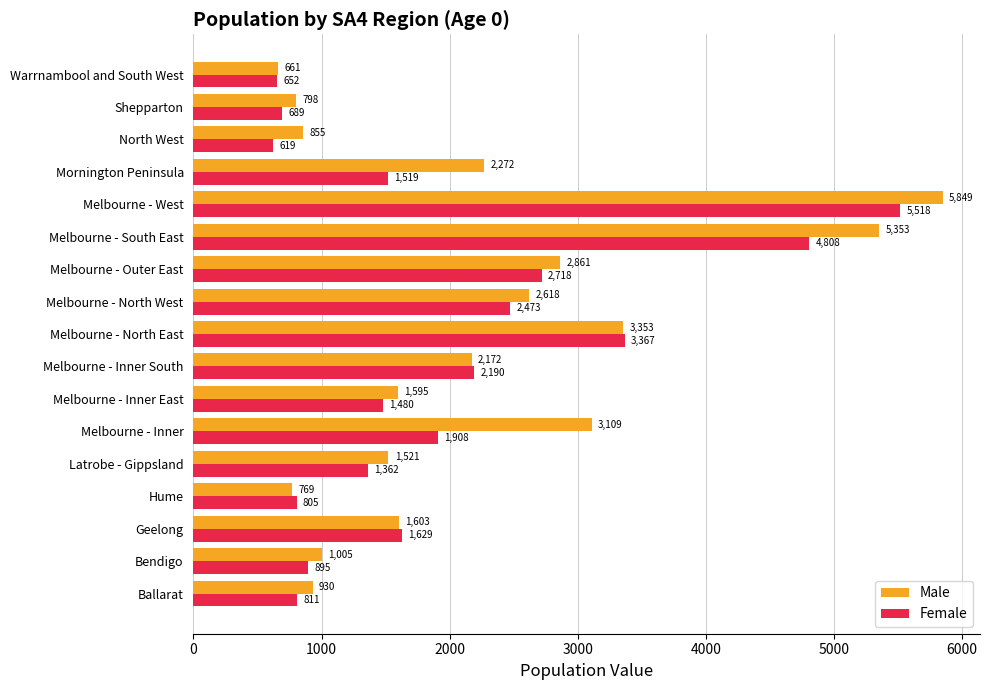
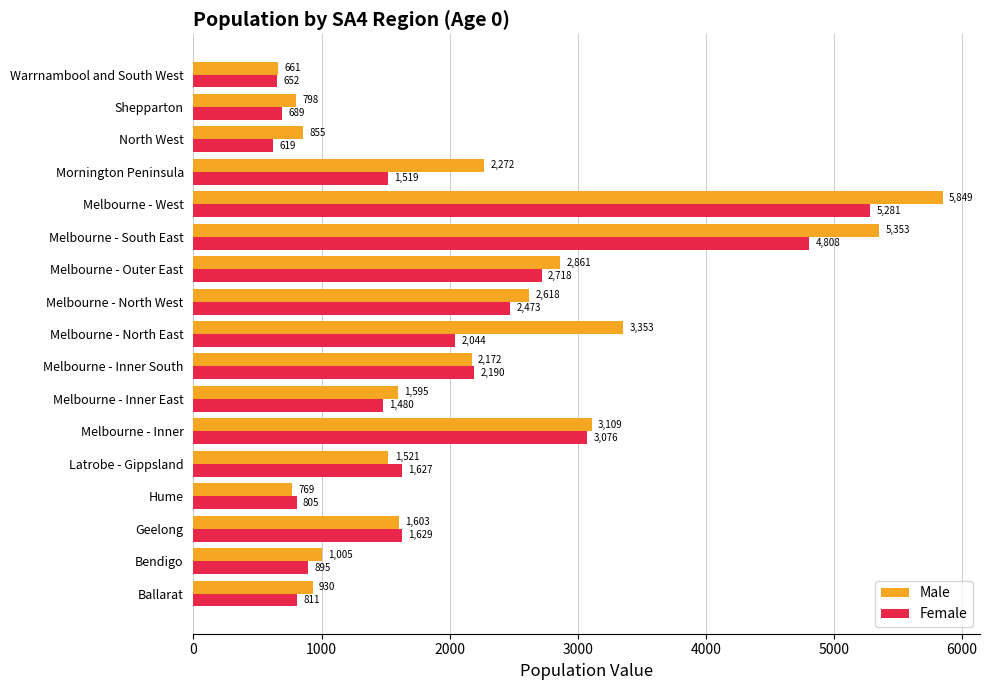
  {
    "Male": {
      "Warrnambool and South West": "661",
      "Shepparton": "798",
      "North West": "855",
      "Mornington Peninsula": "2,272",
      "Melbourne - West": "5,849",
      "Melbourne - South East": "5,353",
      "Melbourne - Outer East": "2,861",
      "Melbourne - North West": "2,618",
      "Melbourne - North East": "3,353",
      "Melbourne - Inner South": "2,172",
      "Melbourne - Inner East": "1,595",
      "Melbourne - Inner": "3,109",
      "Latrobe - Gippsland": "1,521",
      "Hume": "769",
      "Geelong": "1,603",
      "Bendigo": "1,005",
      "Ballarat": "930"
    },
    "Female": {
      "Warrnambool and South West": "652",
      "Shepparton": "689",
      "North West": "619",
      "Mornington Peninsula": "1,519",
-     "Melbourne - West": "5,518",
+     "Melbourne - West": "5,281",
      "Melbourne - South East": "4,808",
      "Melbourne - Outer East": "2,718",
      "Melbourne - North West": "2,473",
-     "Melbourne - North East": "3,367",
+     "Melbourne - North East": "2,044",
      "Melbourne - Inner South": "2,190",
      "Melbourne - Inner East": "1,480",
-     "Melbourne - Inner": "1,908",
-     "Latrobe - Gippsland": "1,362",
+     "Melbourne - Inner": "3,076",
+     "Latrobe - Gippsland": "1,627",
      "Hume": "805",
      "Geelong": "1,629",
      "Bendigo": "895",
      "Ballarat": "811"
    }
  }
